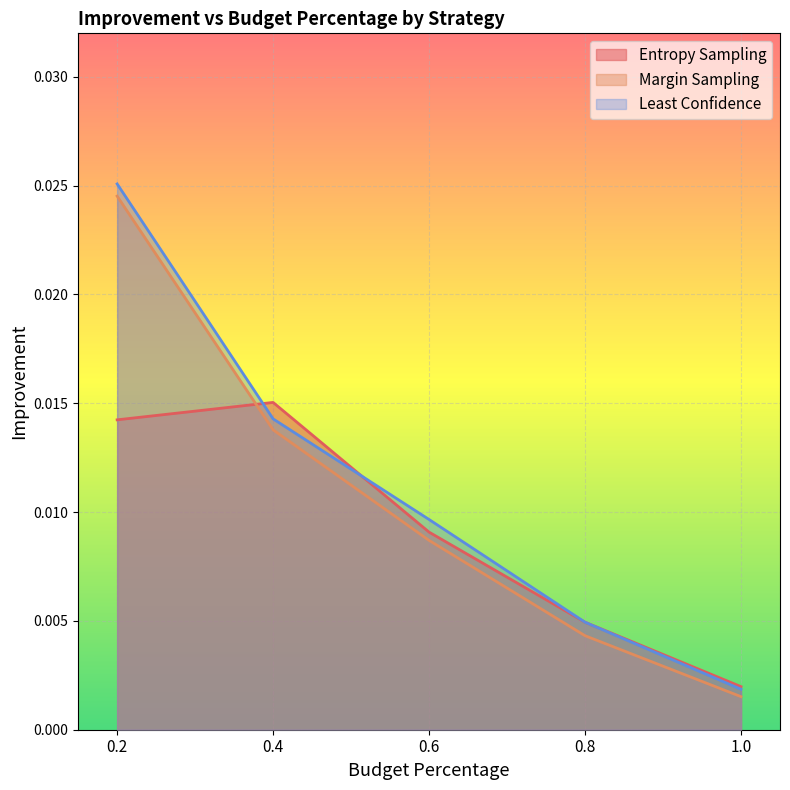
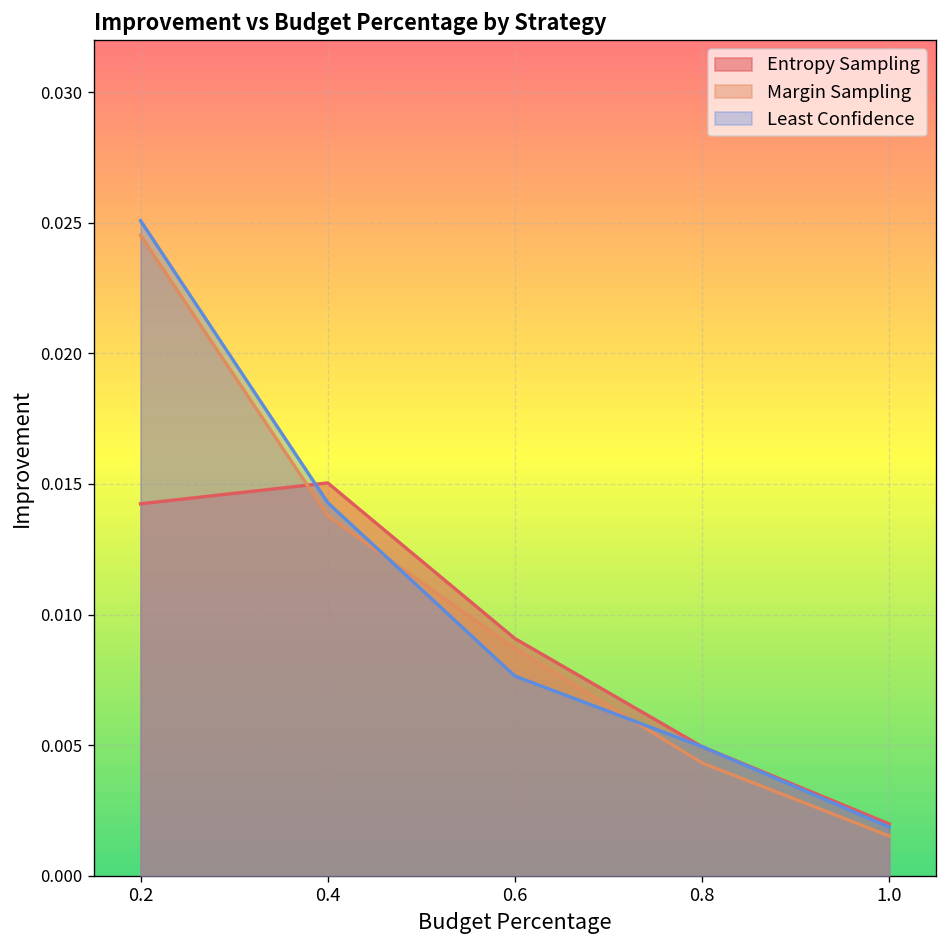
  {
    "Least Confidence": {
      "0.2": 0.0251,
      "0.4": 0.0143,
-     "0.6": 0.0097,
+     "0.6": 0.0076,
      "1.0": 0.0019
    }
  }
